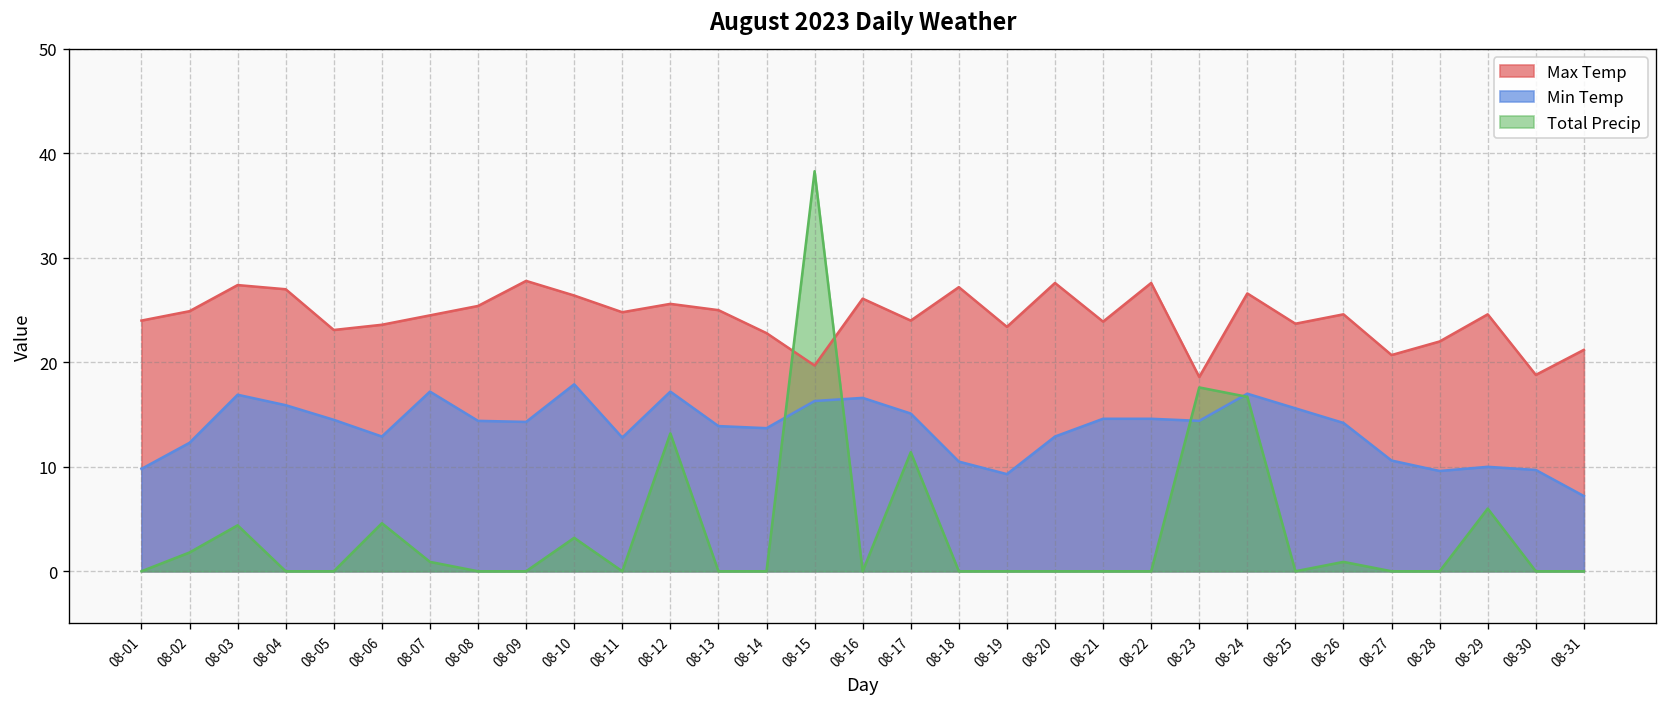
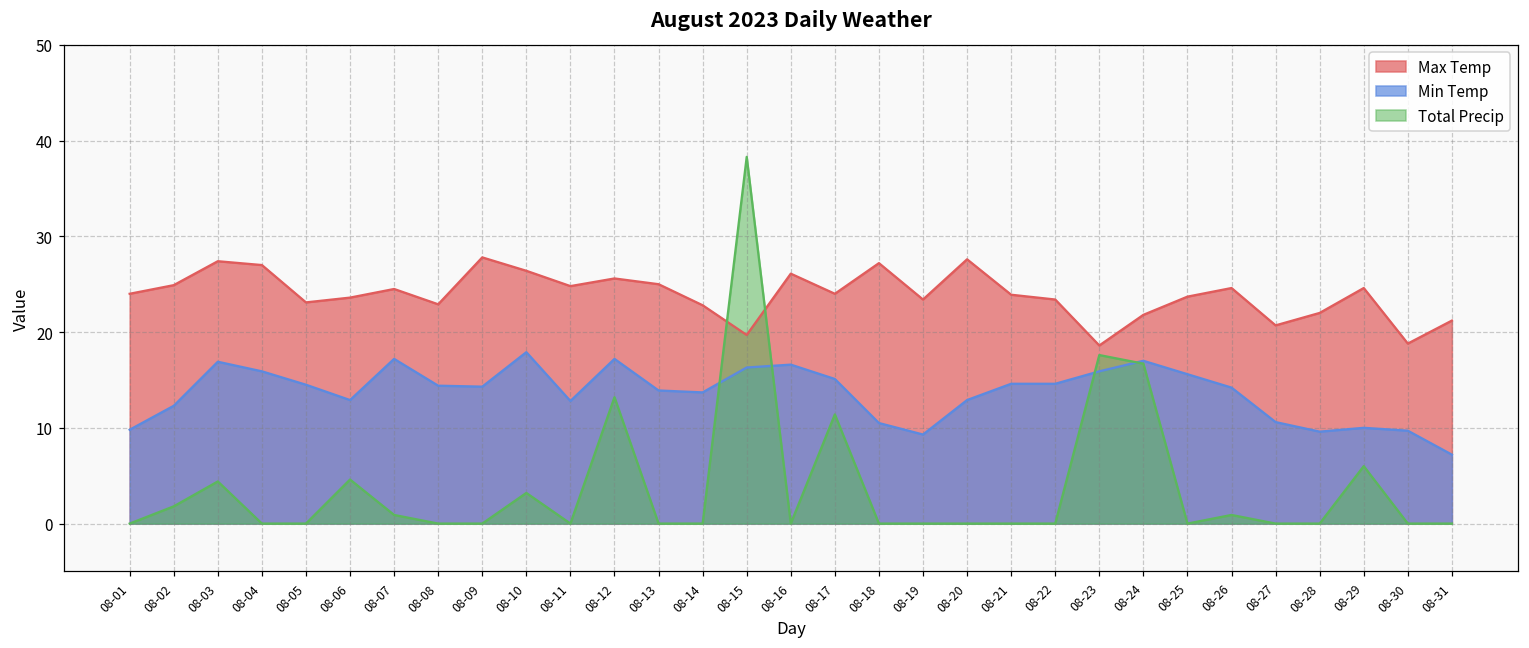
  {
    "Max Temp": {
      "08-01": 24,
      "08-02": 25,
      "08-03": 27,
      "08-04": 27,
      "08-05": 23,
      "08-06": 24,
      "08-07": 25,
-     "08-08": 25,
+     "08-08": 23,
      "08-09": 28,
      "08-10": 26,
      "08-11": 25,
      "08-12": 26,
      "08-13": 25,
      "08-14": 23,
      "08-15": 20,
      "08-16": 26,
      "08-17": 24,
      "08-18": 27,
      "08-19": 23,
      "08-20": 28,
      "08-21": 24,
-     "08-22": 28,
+     "08-22": 23,
      "08-23": 19,
-     "08-24": 27,
+     "08-24": 22,
      "08-25": 24,
      "08-26": 25,
      "08-27": 21,
      "08-28": 22,
      "08-29": 25,
      "08-30": 19,
      "08-31": 21
    },
    "Min Temp": {
      "08-01": 10,
      "08-02": 12,
      "08-03": 17,
      "08-04": 16,
      "08-05": 15,
      "08-06": 13,
      "08-07": 17,
      "08-08": 14,
      "08-09": 14,
      "08-10": 18,
      "08-11": 13,
      "08-12": 17,
      "08-13": 14,
      "08-14": 14,
      "08-15": 16,
      "08-16": 17,
      "08-17": 15,
      "08-18": 11,
      "08-19": 9,
      "08-20": 13,
      "08-21": 15,
      "08-22": 15,
-     "08-23": 14,
+     "08-23": 16,
      "08-24": 17,
      "08-25": 16,
      "08-26": 14,
      "08-27": 11,
      "08-28": 10,
      "08-29": 10,
      "08-30": 10,
      "08-31": 7
    },
    "Total Precip": {
      "08-01": 0,
      "08-02": 2,
      "08-03": 4,
      "08-04": 0,
      "08-05": 0,
      "08-06": 5,
      "08-07": 1,
      "08-08": 0,
      "08-09": 0,
      "08-10": 3,
      "08-11": 0,
      "08-12": 13,
      "08-13": 0,
      "08-14": 0,
      "08-15": 38,
      "08-16": 0,
      "08-17": 11,
      "08-18": 0,
      "08-19": 0,
      "08-20": 0,
      "08-21": 0,
      "08-22": 0,
      "08-23": 18,
      "08-24": 17,
      "08-25": 0,
      "08-26": 1,
      "08-27": 0,
      "08-28": 0,
      "08-29": 6,
      "08-30": 0,
      "08-31": 0
    }
  }
